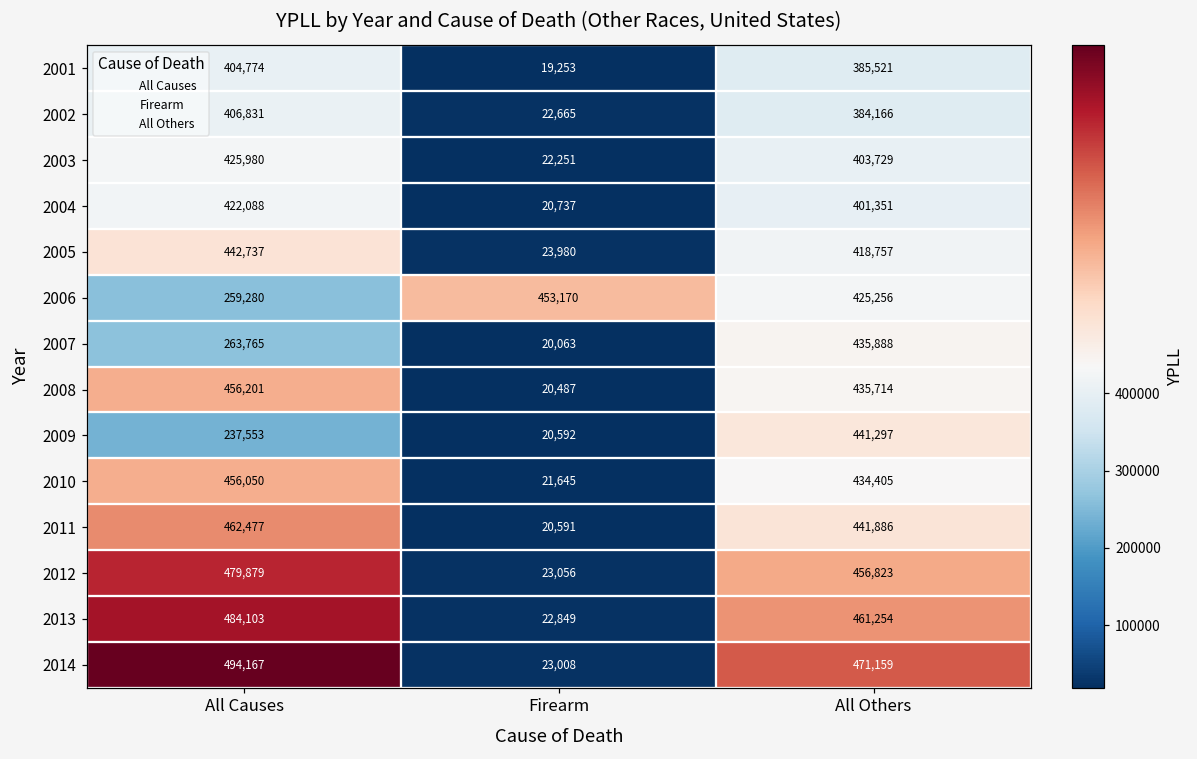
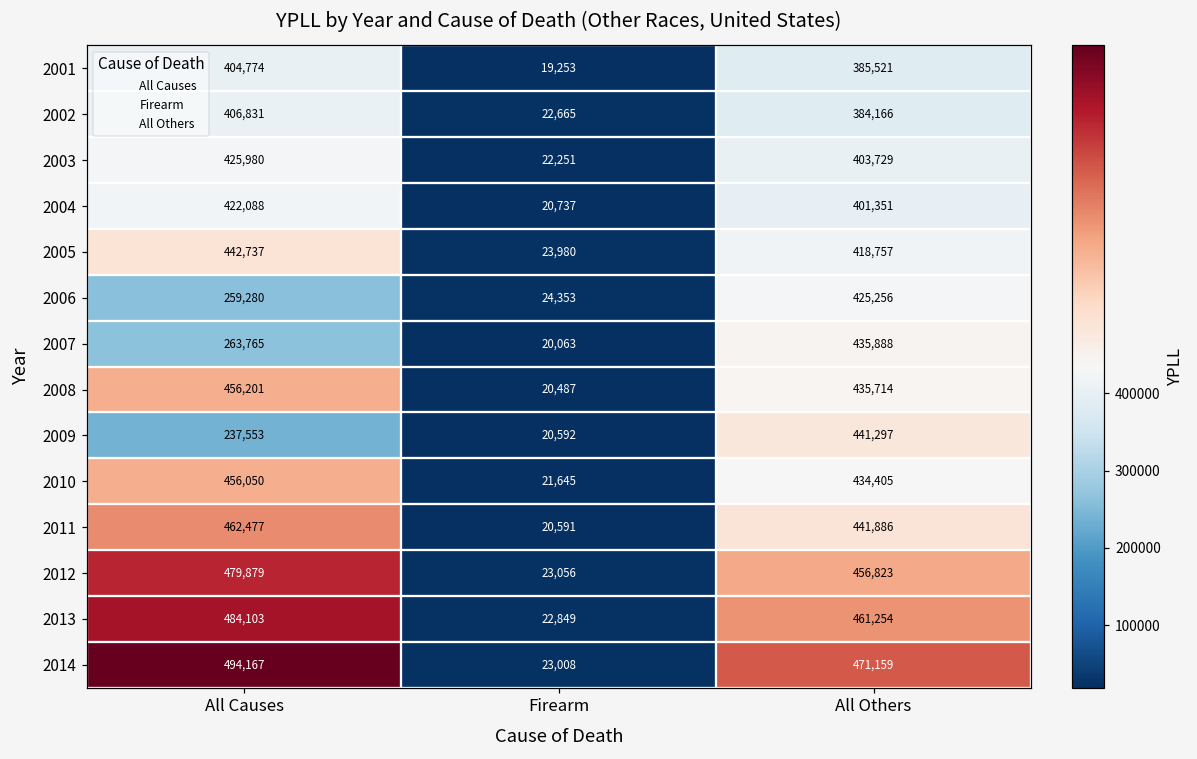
  {
    "2001": {
      "All Causes": "404,774",
      "Firearm": "19,253",
      "All Others": "385,521"
    },
    "2002": {
      "All Causes": "406,831",
      "Firearm": "22,665",
      "All Others": "384,166"
    },
    "2003": {
      "All Causes": "425,980",
      "Firearm": "22,251",
      "All Others": "403,729"
    },
    "2004": {
      "All Causes": "422,088",
      "Firearm": "20,737",
      "All Others": "401,351"
    },
    "2005": {
      "All Causes": "442,737",
      "Firearm": "23,980",
      "All Others": "418,757"
    },
    "2006": {
      "All Causes": "259,280",
-     "Firearm": "453,170",
+     "Firearm": "24,353",
      "All Others": "425,256"
    },
    "2007": {
      "All Causes": "263,765",
      "Firearm": "20,063",
      "All Others": "435,888"
    },
    "2008": {
      "All Causes": "456,201",
      "Firearm": "20,487",
      "All Others": "435,714"
    },
    "2009": {
      "All Causes": "237,553",
      "Firearm": "20,592",
      "All Others": "441,297"
    },
    "2010": {
      "All Causes": "456,050",
      "Firearm": "21,645",
      "All Others": "434,405"
    },
    "2011": {
      "All Causes": "462,477",
      "Firearm": "20,591",
      "All Others": "441,886"
    },
    "2012": {
      "All Causes": "479,879",
      "Firearm": "23,056",
      "All Others": "456,823"
    },
    "2013": {
      "All Causes": "484,103",
      "Firearm": "22,849",
      "All Others": "461,254"
    },
    "2014": {
      "All Causes": "494,167",
      "Firearm": "23,008",
      "All Others": "471,159"
    }
  }
